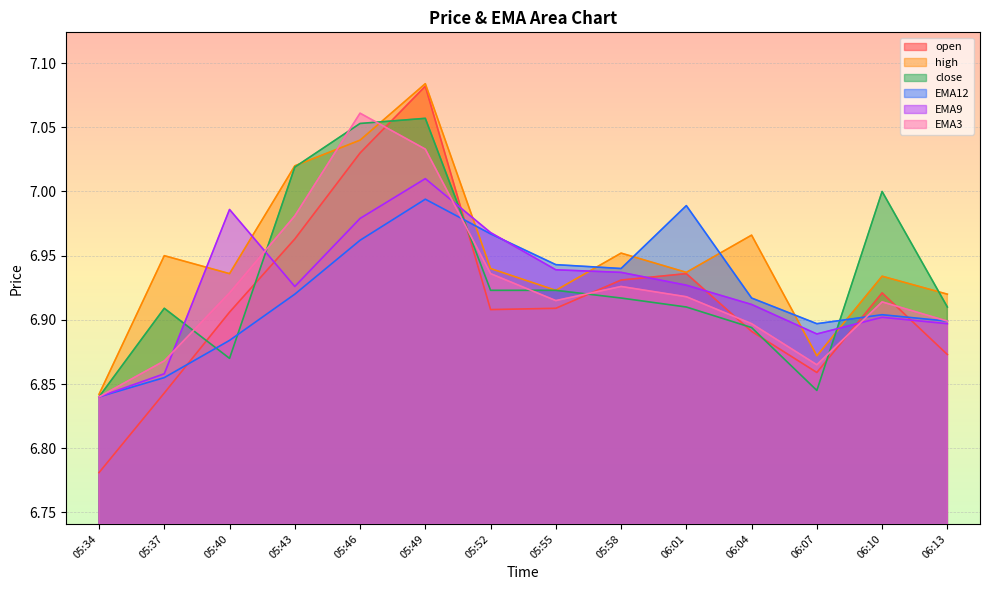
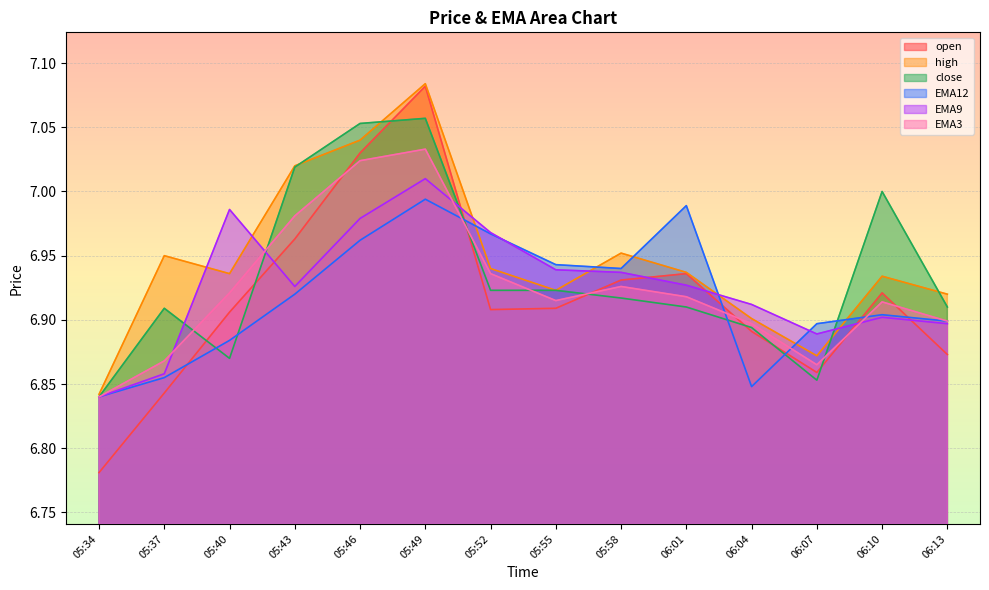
  {
    "open": {
      "05:34": 6.781,
      "05:37": 6.843,
      "05:40": 6.906,
      "05:43": 6.963,
      "05:46": 7.030,
      "05:52": 6.908,
      "05:55": 6.909,
      "05:58": 6.931,
      "06:04": 6.891,
      "06:07": 6.859,
      "06:10": 6.921,
      "06:13": 6.873
    },
    "high": {
      "05:34": 6.842,
      "05:37": 6.950,
      "05:40": 6.936,
      "05:46": 7.040,
      "05:52": 6.940,
      "05:58": 6.952,
-     "06:04": 6.966,
+     "06:04": 6.901,
      "06:07": 6.872,
      "06:10": 6.934,
      "06:13": 6.920
    },
    "close": {
      "05:37": 6.909,
      "05:40": 6.870,
      "05:46": 7.053,
      "05:49": 7.057,
      "05:52": 6.923,
      "05:58": 6.917,
      "06:01": 6.910,
      "06:04": 6.894,
-     "06:07": 6.845,
+     "06:07": 6.853,
      "06:10": 7.000,
      "06:13": 6.910
    },
    "EMA12": {
      "05:37": 6.855,
      "05:40": 6.884,
      "05:43": 6.920,
      "05:46": 6.962,
      "05:49": 6.994,
      "05:55": 6.943,
      "05:58": 6.940,
      "06:01": 6.989,
-     "06:04": 6.917,
+     "06:04": 6.848,
      "06:07": 6.897,
      "06:10": 6.904
    },
    "EMA9": {
      "05:37": 6.858,
      "05:40": 6.986,
      "05:43": 6.926,
      "05:46": 6.979,
      "05:49": 7.010,
      "05:55": 6.939,
      "05:58": 6.937,
      "06:01": 6.927,
      "06:04": 6.912,
      "06:07": 6.889,
      "06:10": 6.902,
      "06:13": 6.897
    },
    "EMA3": {
      "05:37": 6.868,
      "05:40": 6.921,
      "05:43": 6.981,
-     "05:46": 7.061,
+     "05:46": 7.024,
      "05:49": 7.033,
      "05:52": 6.936,
      "05:55": 6.915,
      "05:58": 6.926,
      "06:01": 6.918,
      "06:04": 6.897,
      "06:07": 6.865,
      "06:10": 6.914
    }
  }
